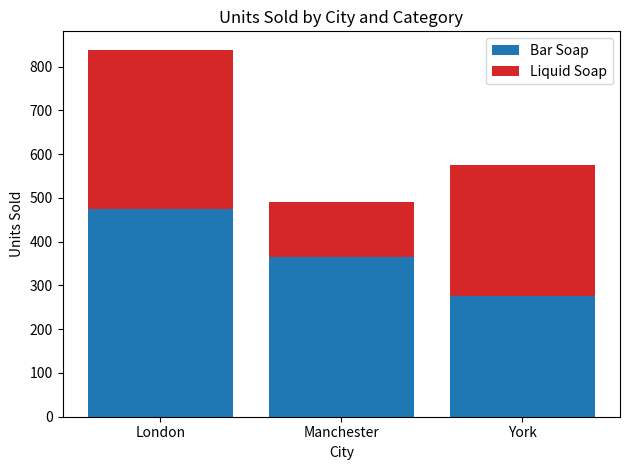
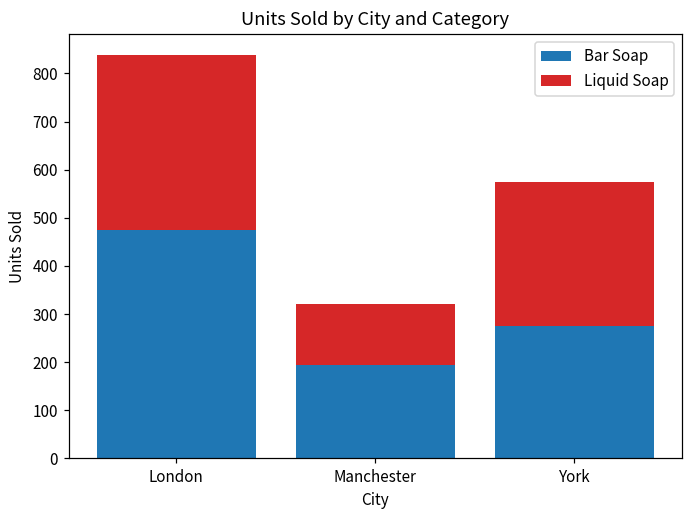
  {
    "Bar Soap": {
      "London": 480,
-     "Manchester": 360,
+     "Manchester": 200,
      "York": 280
    },
    "Liquid Soap": {
      "London": 360,
      "Manchester": 130,
      "York": 300
    }
  }
